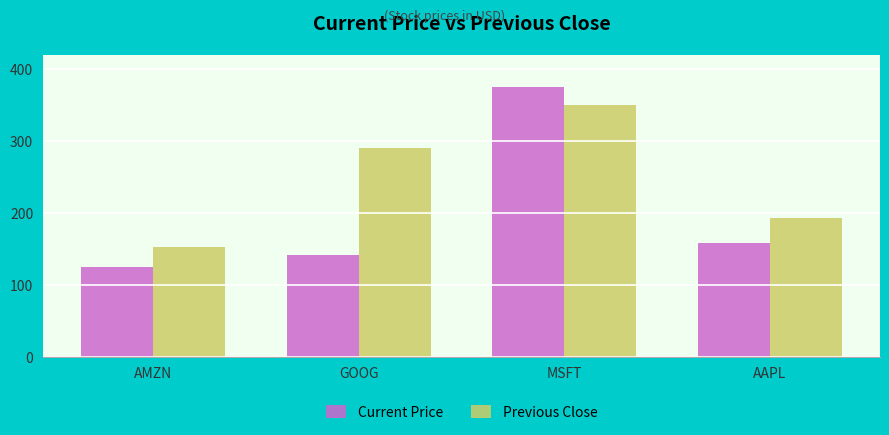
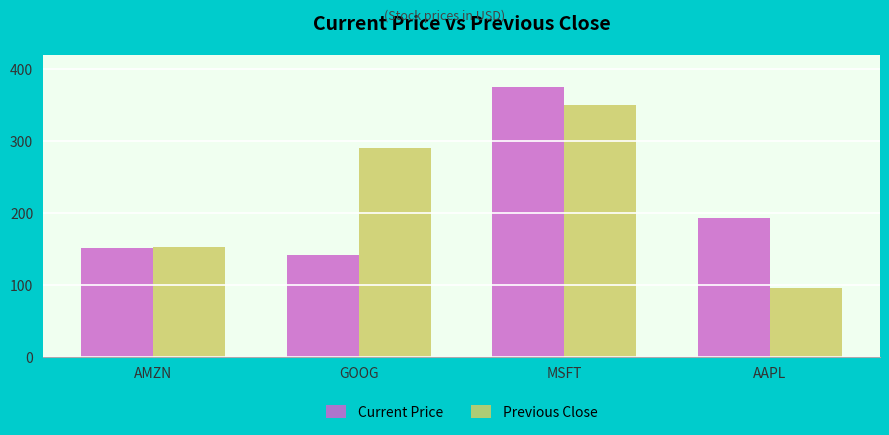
  {
    "Current Price": {
-     "AMZN": 130,
+     "AMZN": 150,
      "GOOG": 140,
      "MSFT": 380,
-     "AAPL": 160
+     "AAPL": 190
    },
    "Previous Close": {
      "AMZN": 150,
      "GOOG": 290,
      "MSFT": 350,
-     "AAPL": 190
+     "AAPL": 100
    }
  }
